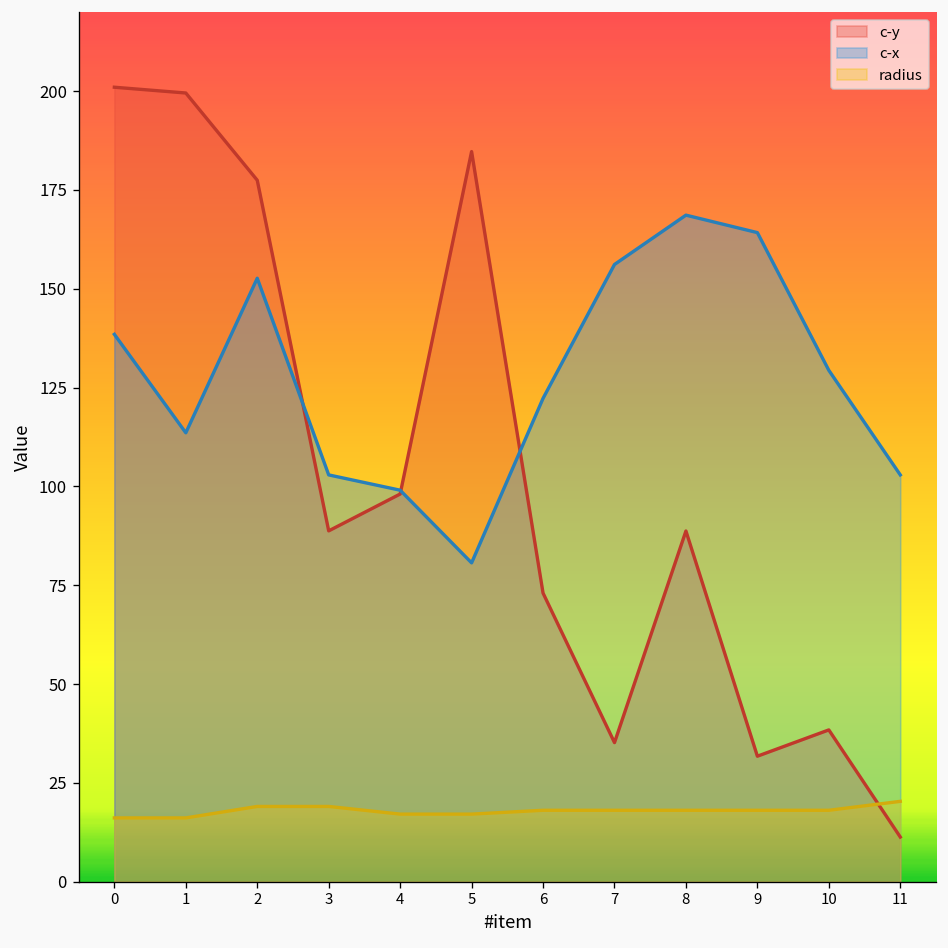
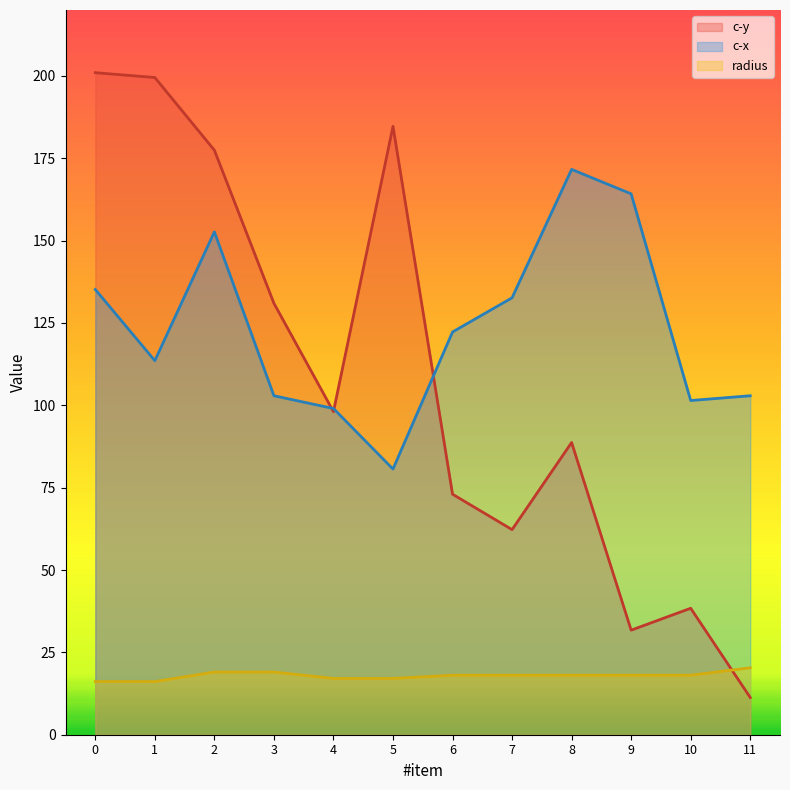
  {
    "c-y": {
      "0": 201,
      "1": 200,
      "2": 177,
-     "3": 89,
+     "3": 131,
      "4": 98,
      "5": 185,
      "6": 73,
-     "7": 35,
+     "7": 62,
      "8": 89,
      "9": 32,
      "10": 38,
      "11": 11
    },
    "c-x": {
-     "0": 138,
+     "0": 135,
      "1": 114,
      "2": 153,
      "3": 103,
      "4": 99,
      "5": 81,
      "6": 122,
-     "7": 156,
-     "8": 169,
+     "7": 133,
+     "8": 172,
      "9": 164,
-     "10": 129,
+     "10": 101,
      "11": 103
    },
    "radius": {
      "0": 16,
      "1": 16,
      "2": 19,
      "3": 19,
      "4": 17,
      "5": 17,
      "6": 18,
      "7": 18,
      "8": 18,
      "9": 18,
      "10": 18,
      "11": 20
    }
  }
